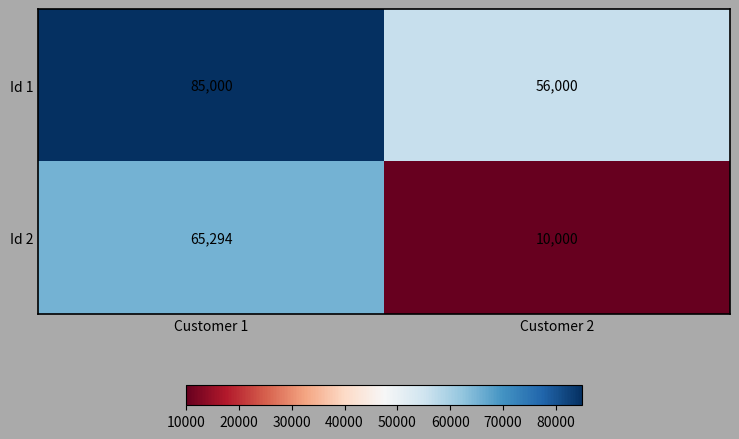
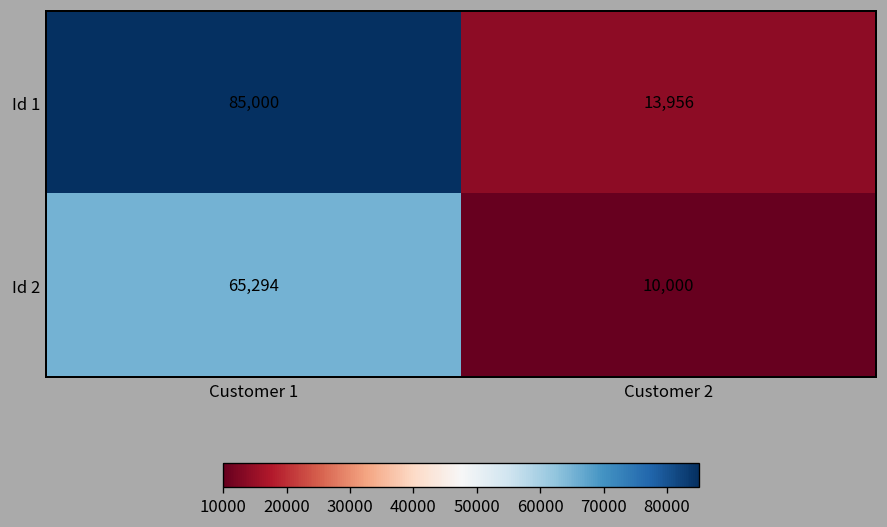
  {
    "Id 1": {
      "Customer 1": "85,000",
-     "Customer 2": "56,000"
+     "Customer 2": "13,956"
    },
    "Id 2": {
      "Customer 1": "65,294",
      "Customer 2": "10,000"
    }
  }
